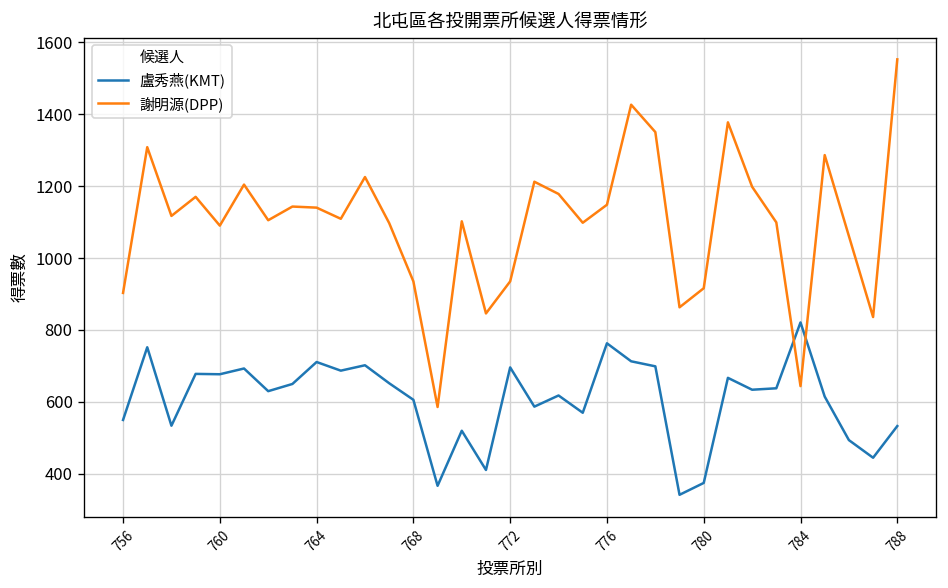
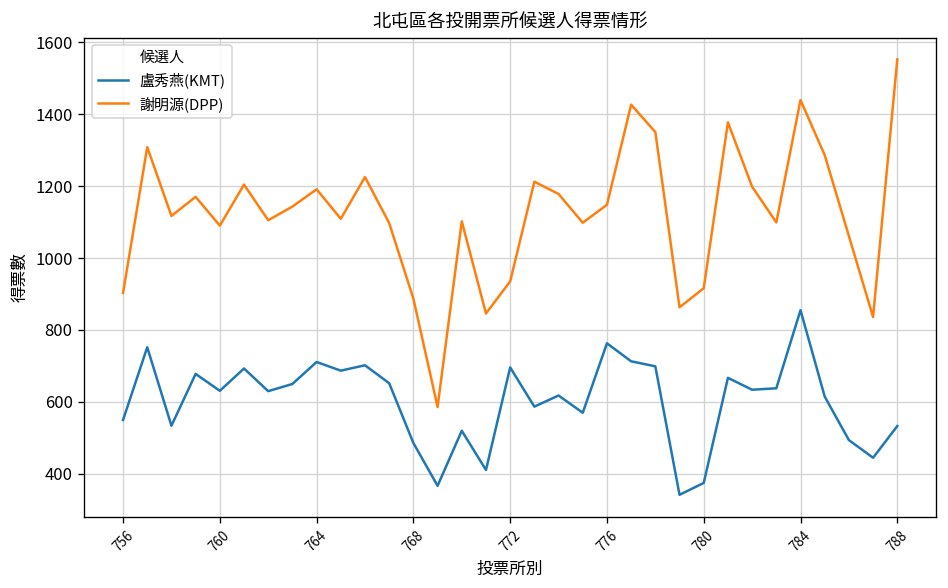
  {
    "盧秀燕(KMT)": {
      "756": 550,
-     "760": 680,
+     "760": 630,
      "764": 710,
-     "768": 610,
+     "768": 490,
      "772": 700,
      "776": 760,
      "780": 380,
-     "784": 820,
+     "784": 860,
      "788": 530
    },
    "謝明源(DPP)": {
      "756": 900,
      "760": 1090,
-     "764": 1140,
-     "768": 940,
+     "764": 1190,
+     "768": 890,
      "772": 940,
      "776": 1150,
      "780": 920,
-     "784": 640,
+     "784": 1440,
      "788": 1550
    }
  }
